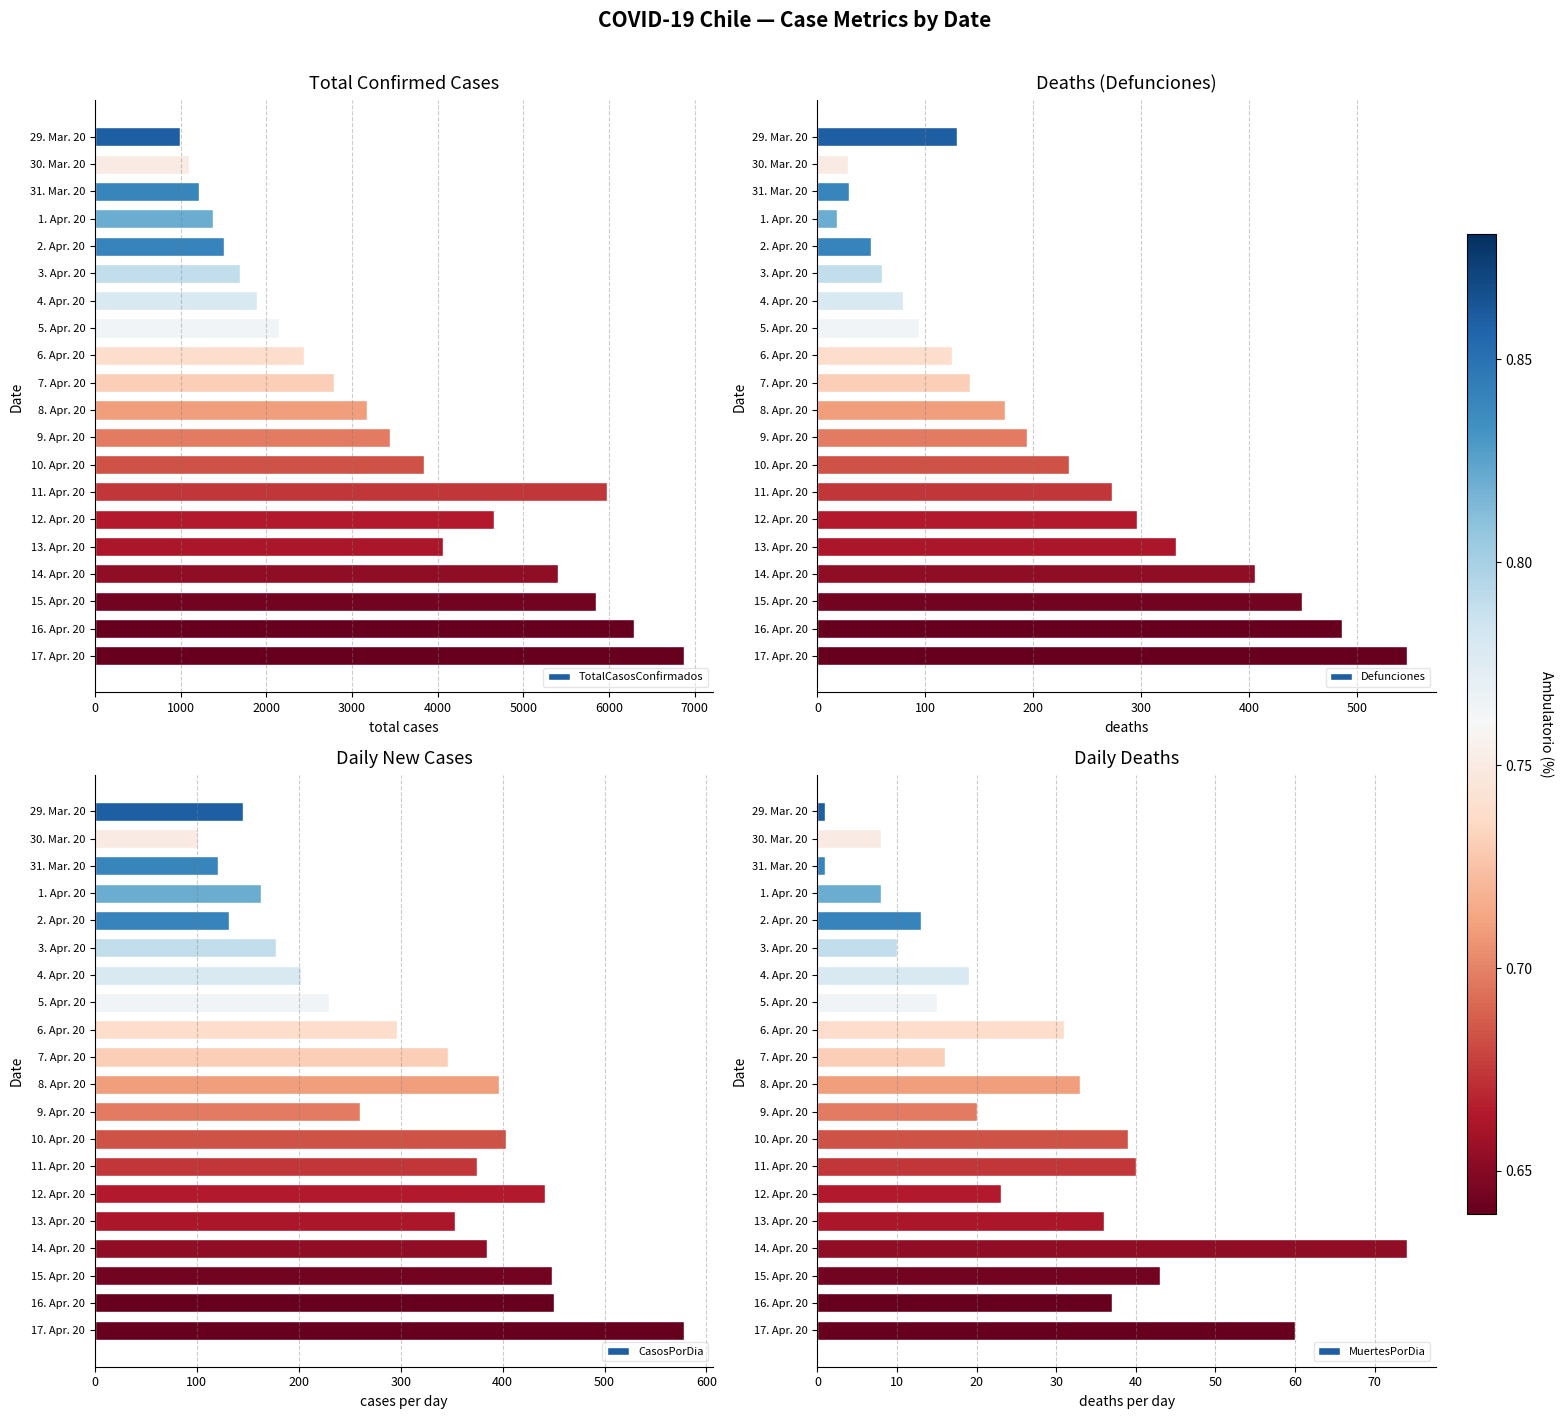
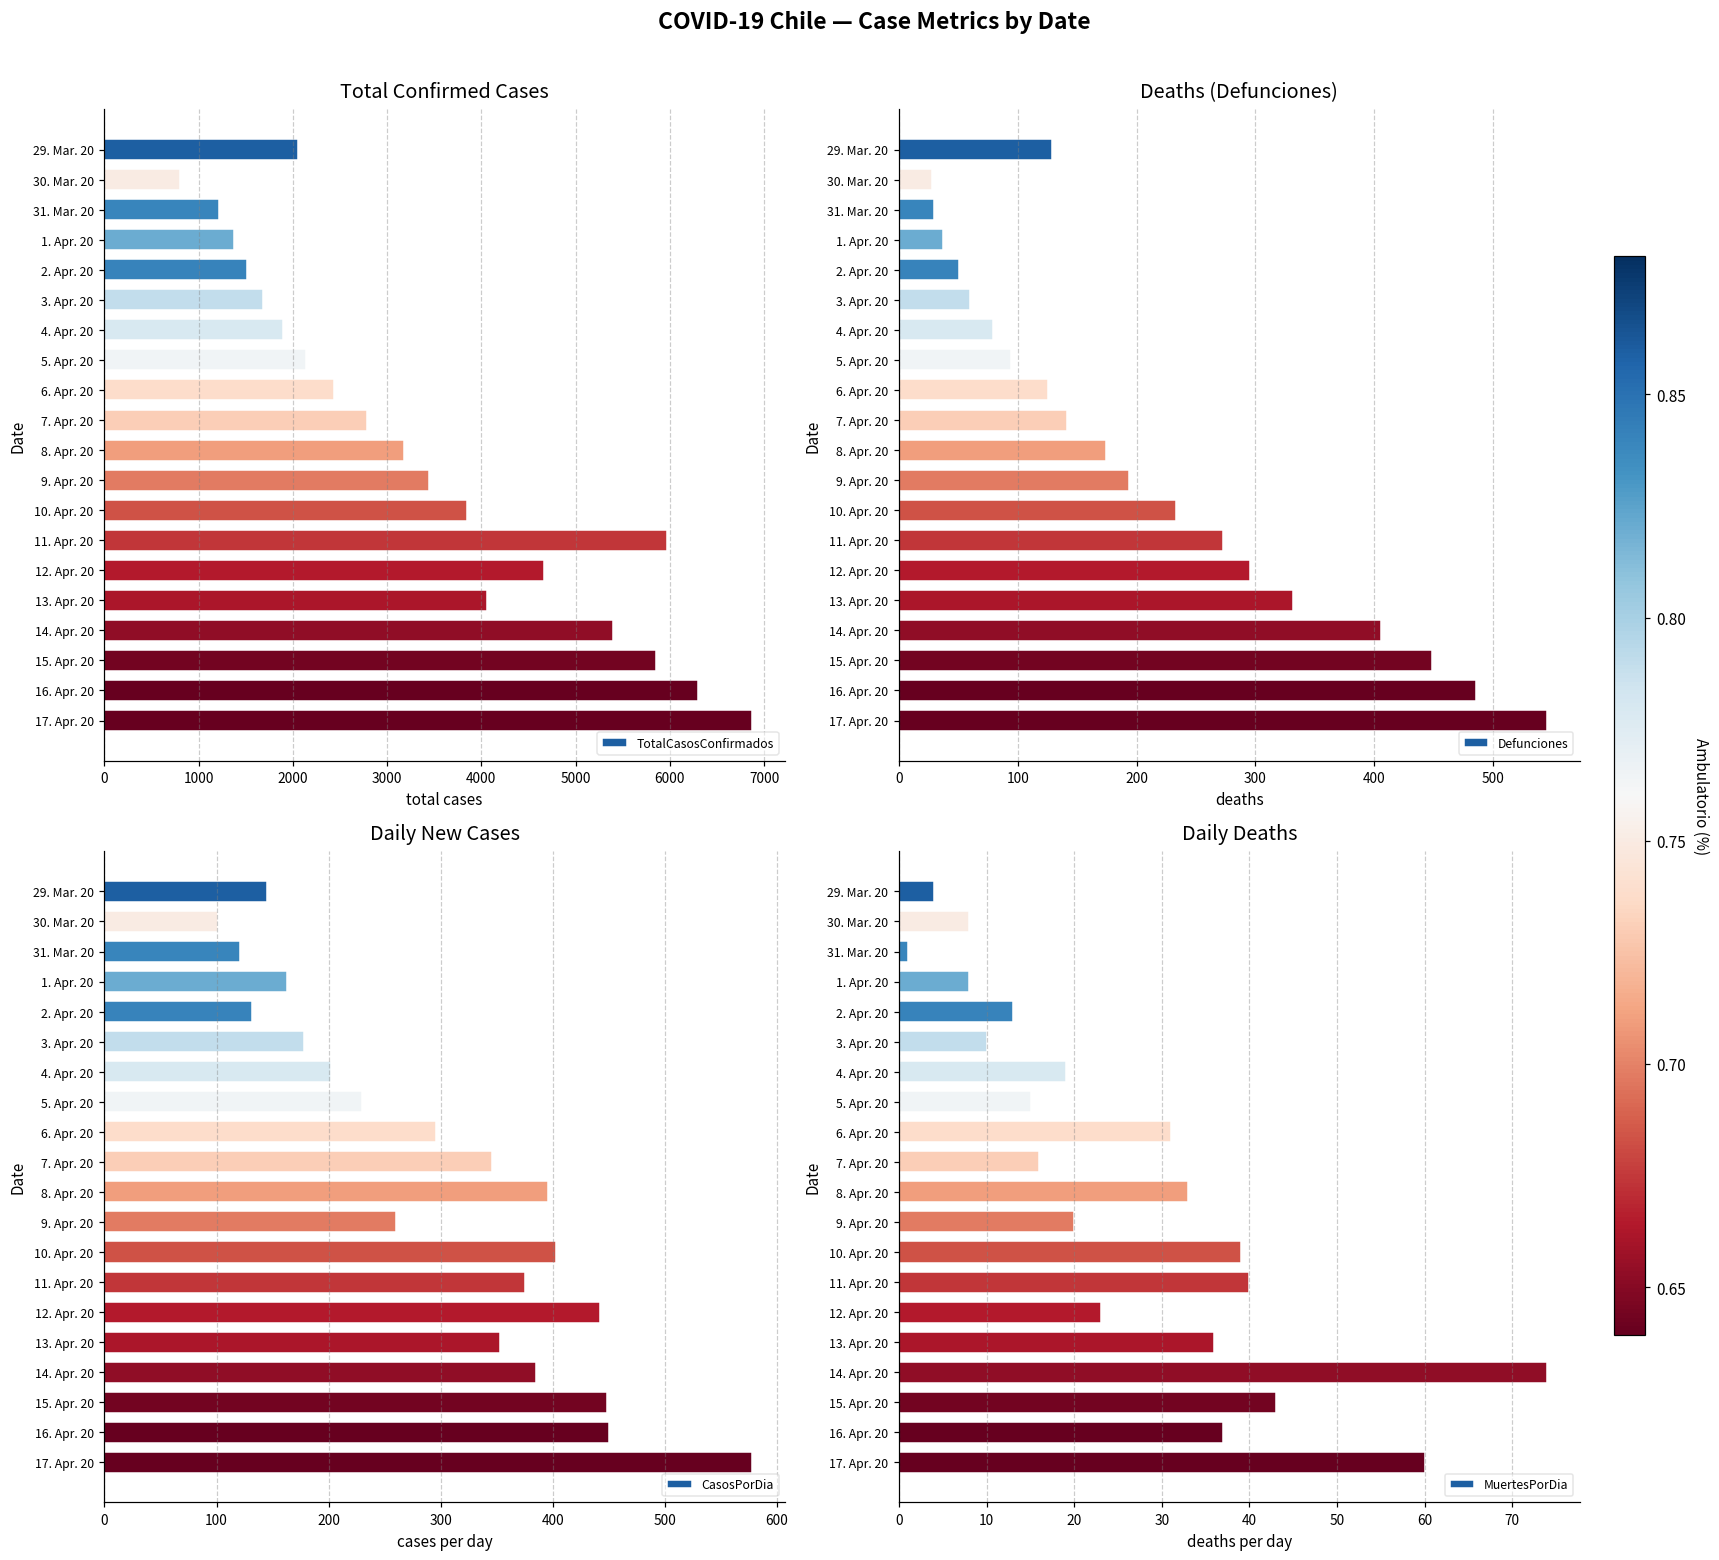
  {
    "Total Confirmed Cases": {
-     "29. Mar. 20": 1000,
-     "30. Mar. 20": 1100,
+     "29. Mar. 20": 2100,
+     "30. Mar. 20": 800,
      "31. Mar. 20": 1200,
      "1. Apr. 20": 1400,
      "2. Apr. 20": 1500,
      "3. Apr. 20": 1700,
      "4. Apr. 20": 1900,
      "5. Apr. 20": 2100,
      "6. Apr. 20": 2400,
      "7. Apr. 20": 2800,
      "8. Apr. 20": 3200,
      "9. Apr. 20": 3400,
      "10. Apr. 20": 3800,
      "11. Apr. 20": 6000,
      "12. Apr. 20": 4700,
      "13. Apr. 20": 4100,
      "14. Apr. 20": 5400,
      "15. Apr. 20": 5800,
      "16. Apr. 20": 6300,
      "17. Apr. 20": 6900
    },
    "Deaths (Defunciones)": {
      "29. Mar. 20": 129,
      "30. Mar. 20": 28,
      "31. Mar. 20": 29,
-     "1. Apr. 20": 18,
+     "1. Apr. 20": 37,
      "2. Apr. 20": 50,
      "3. Apr. 20": 60,
      "4. Apr. 20": 79,
      "5. Apr. 20": 94,
      "6. Apr. 20": 125,
      "7. Apr. 20": 141,
      "8. Apr. 20": 174,
      "9. Apr. 20": 194,
      "10. Apr. 20": 233,
      "11. Apr. 20": 273,
      "12. Apr. 20": 296,
      "13. Apr. 20": 332,
      "14. Apr. 20": 406,
      "15. Apr. 20": 449,
      "16. Apr. 20": 486,
      "17. Apr. 20": 546
    },
    "Daily New Cases": {
      "29. Mar. 20": 145,
      "30. Mar. 20": 101,
      "31. Mar. 20": 121,
      "1. Apr. 20": 163,
      "2. Apr. 20": 132,
      "3. Apr. 20": 178,
      "4. Apr. 20": 202,
      "5. Apr. 20": 230,
      "6. Apr. 20": 296,
      "7. Apr. 20": 346,
      "8. Apr. 20": 396,
      "9. Apr. 20": 260,
      "10. Apr. 20": 403,
      "11. Apr. 20": 375,
      "12. Apr. 20": 442,
      "13. Apr. 20": 353,
      "14. Apr. 20": 385,
      "15. Apr. 20": 448,
      "16. Apr. 20": 450,
      "17. Apr. 20": 578
    },
    "Daily Deaths": {
-     "29. Mar. 20": 1,
+     "29. Mar. 20": 4,
      "30. Mar. 20": 8,
      "31. Mar. 20": 1,
      "1. Apr. 20": 8,
      "2. Apr. 20": 13,
      "3. Apr. 20": 10,
      "4. Apr. 20": 19,
      "5. Apr. 20": 15,
      "6. Apr. 20": 31,
      "7. Apr. 20": 16,
      "8. Apr. 20": 33,
      "9. Apr. 20": 20,
      "10. Apr. 20": 39,
      "11. Apr. 20": 40,
      "12. Apr. 20": 23,
      "13. Apr. 20": 36,
      "14. Apr. 20": 74,
      "15. Apr. 20": 43,
      "16. Apr. 20": 37,
      "17. Apr. 20": 60
    }
  }
